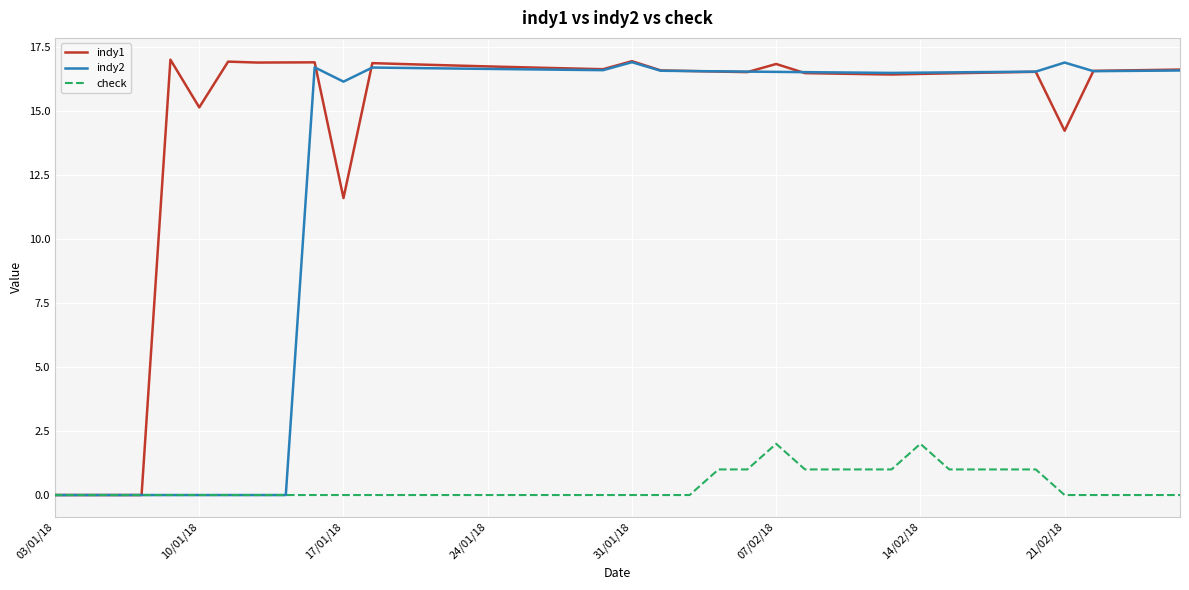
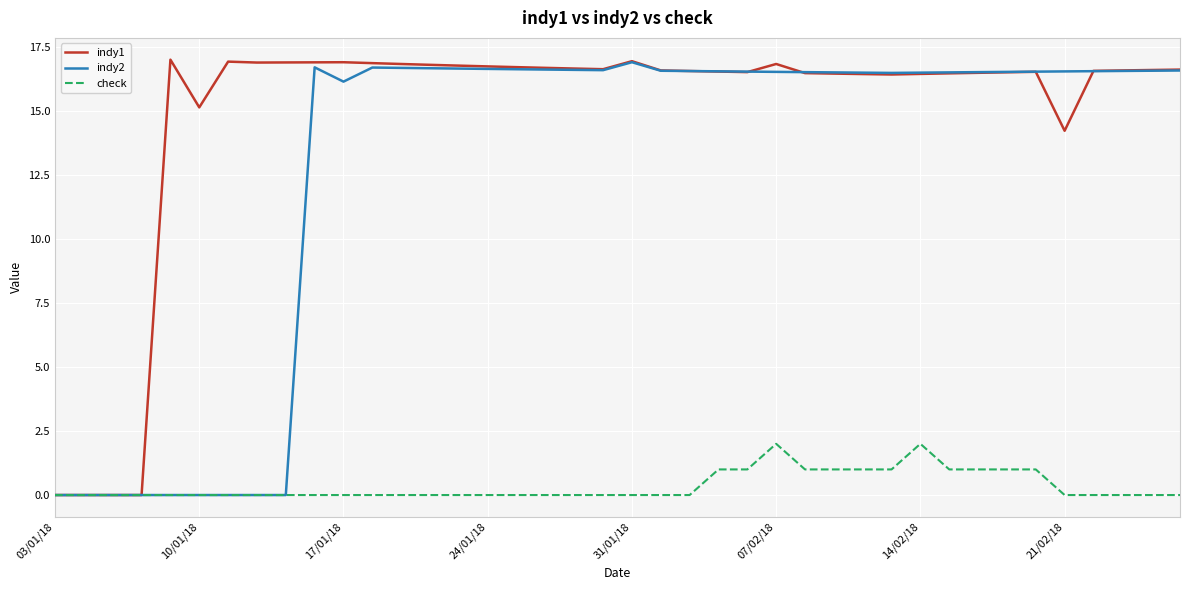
  {
    "indy1": {
      "10/01/18": 15.1,
-     "17/01/18": 11.6,
+     "17/01/18": 16.9,
      "07/02/18": 16.8,
      "21/02/18": 14.2
    },
    "indy2": {
      "17/01/18": 16.1,
      "07/02/18": 16.5,
-     "21/02/18": 16.9
+     "21/02/18": 16.5
    },
    "check": {
      "17/01/18": 0.0,
      "24/01/18": 0.0,
      "31/01/18": 0.0,
      "07/02/18": 2.0,
      "14/02/18": 2.0,
      "21/02/18": 0.0
    }
  }
